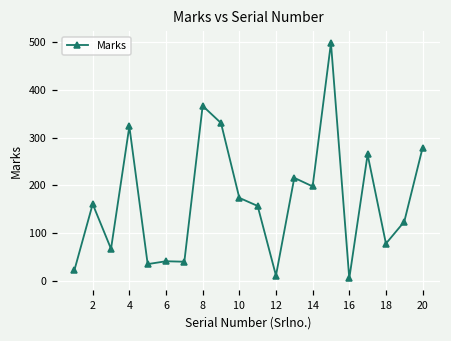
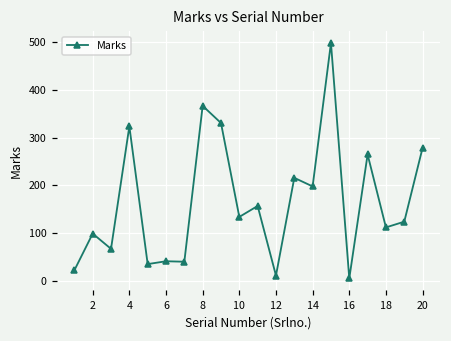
  {
-   "2": 160,
+   "2": 100,
    "4": 320,
    "6": 40,
    "8": 370,
-   "10": 170,
+   "10": 130,
    "12": 10,
    "14": 200,
    "16": 10,
-   "18": 80,
+   "18": 110,
    "20": 280
  }
